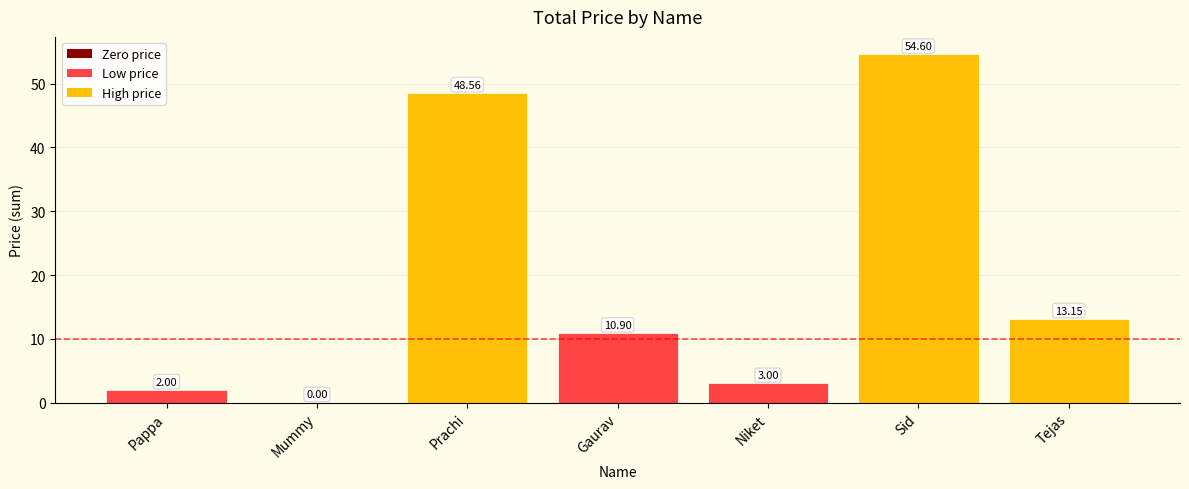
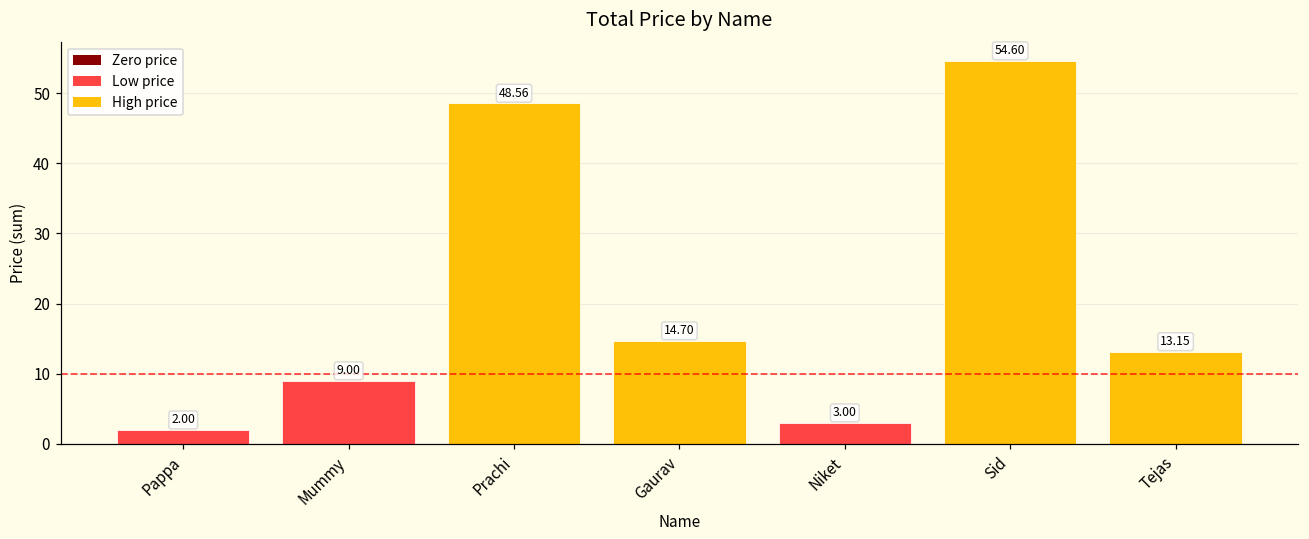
  {
-   "Mummy": 0.00,
-   "Gaurav": 10.90
+   "Mummy": 9.00,
+   "Gaurav": 14.70
  }
